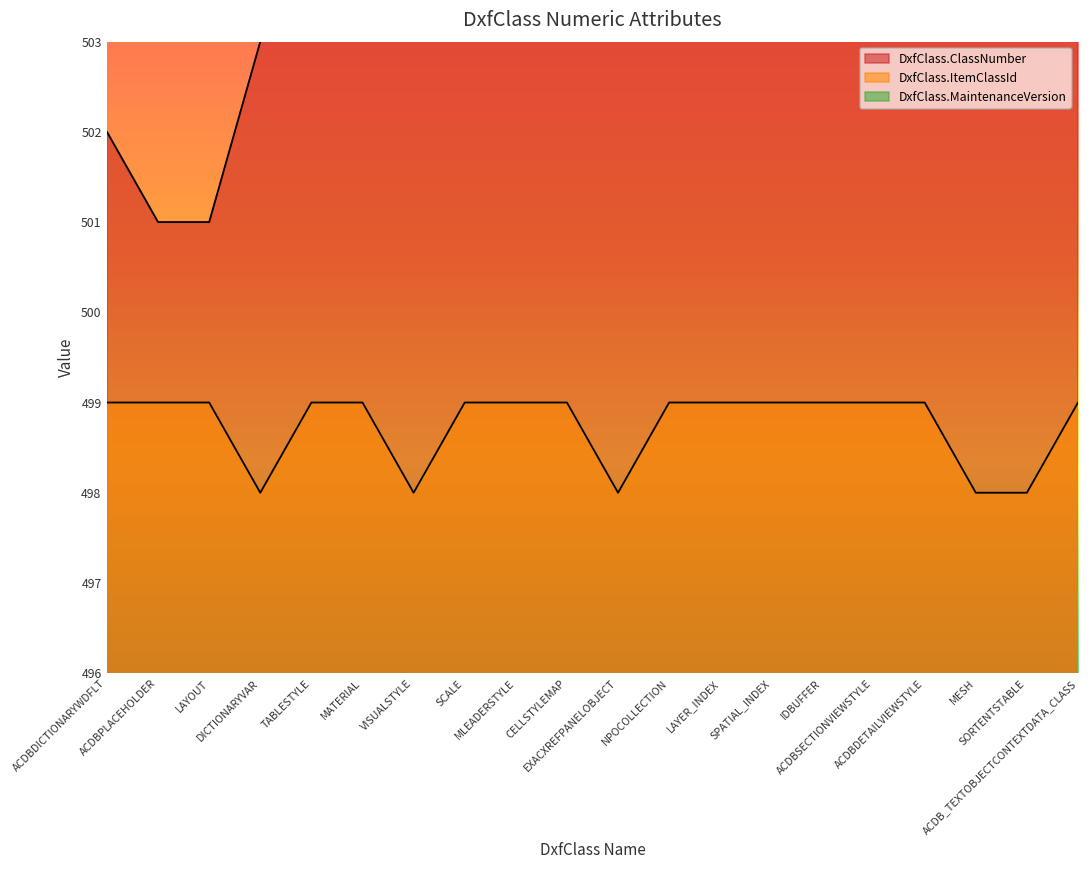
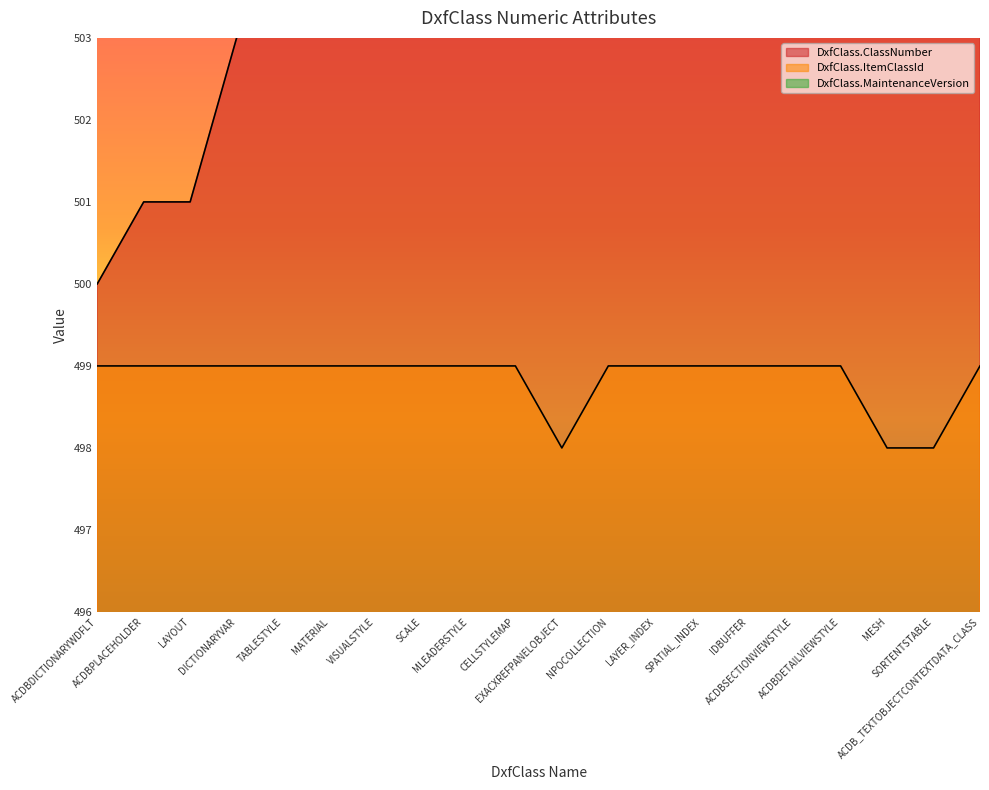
  {
    "DxfClass.ClassNumber": {
-     "ACDBDICTIONARYWDFLT": 502,
+     "ACDBDICTIONARYWDFLT": 500,
      "ACDBPLACEHOLDER": 501,
      "LAYOUT": 501,
      "DICTIONARYVAR": 503
    },
    "DxfClass.ItemClassId": {
      "ACDBDICTIONARYWDFLT": 499,
      "ACDBPLACEHOLDER": 499,
      "LAYOUT": 499,
-     "DICTIONARYVAR": 498,
+     "DICTIONARYVAR": 499,
      "TABLESTYLE": 499,
      "MATERIAL": 499,
-     "VISUALSTYLE": 498,
+     "VISUALSTYLE": 499,
      "SCALE": 499,
      "MLEADERSTYLE": 499,
      "CELLSTYLEMAP": 499,
      "EXACXREFPANELOBJECT": 498,
      "NPOCOLLECTION": 499,
      "LAYER_INDEX": 499,
      "SPATIAL_INDEX": 499,
      "IDBUFFER": 499,
      "ACDBSECTIONVIEWSTYLE": 499,
      "ACDBDETAILVIEWSTYLE": 499,
      "MESH": 498,
      "SORTENTSTABLE": 498,
      "ACDB_TEXTOBJECTCONTEXTDATA_CLASS": 499
    }
  }
